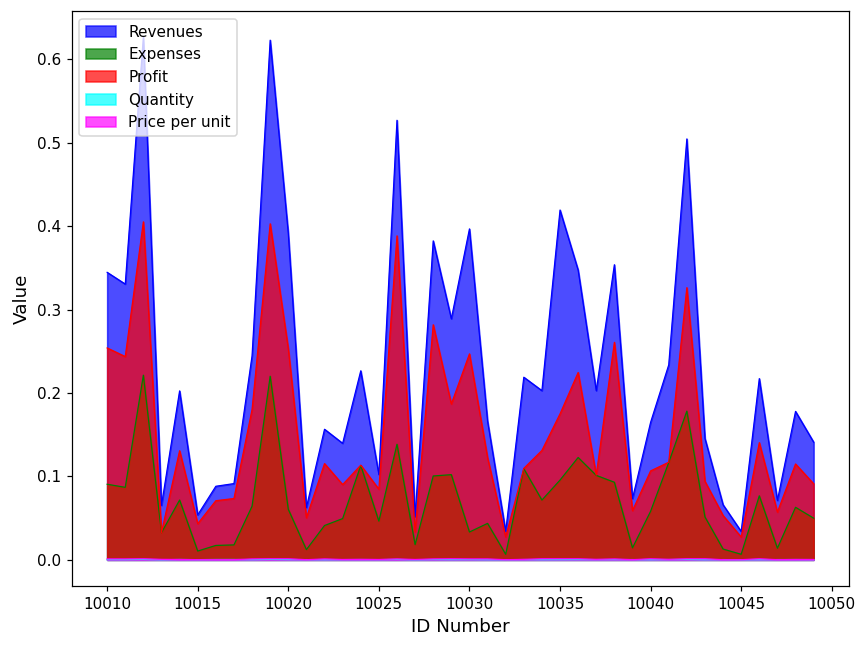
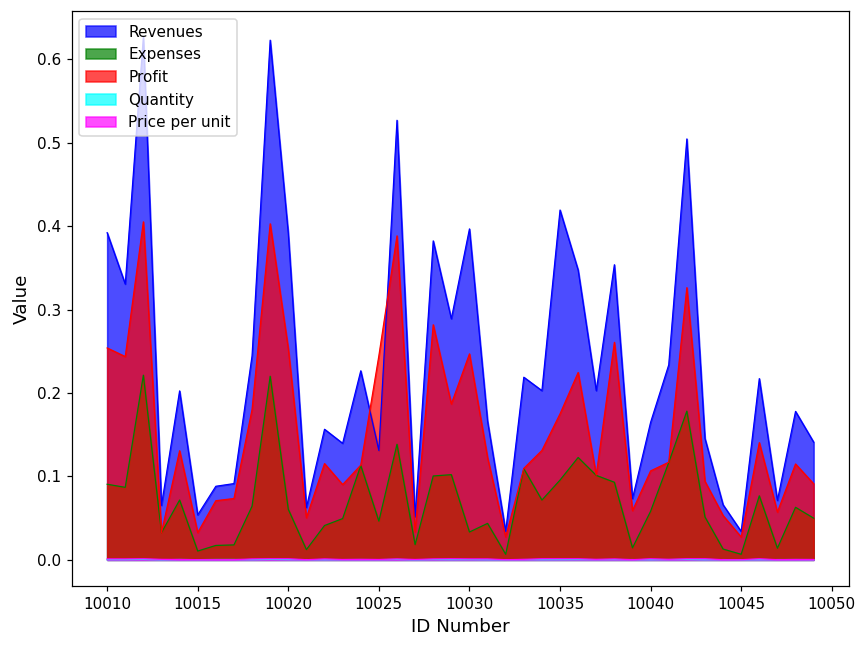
  {
    "Revenues": {
-     "10010": 0.34,
+     "10010": 0.39,
      "10015": 0.05,
      "10020": 0.39,
-     "10025": 0.10,
+     "10025": 0.13,
      "10030": 0.40,
      "10035": 0.42,
      "10040": 0.16,
      "10045": 0.03
    },
    "Expenses": {
      "10010": 0.09,
      "10015": 0.01,
      "10020": 0.06,
      "10025": 0.05,
      "10030": 0.03,
      "10035": 0.10,
      "10040": 0.06,
      "10045": 0.01
    },
    "Profit": {
      "10010": 0.25,
-     "10015": 0.04,
+     "10015": 0.03,
      "10020": 0.25,
-     "10025": 0.08,
+     "10025": 0.24,
      "10030": 0.25,
      "10035": 0.17,
      "10040": 0.11,
      "10045": 0.03
    }
  }
